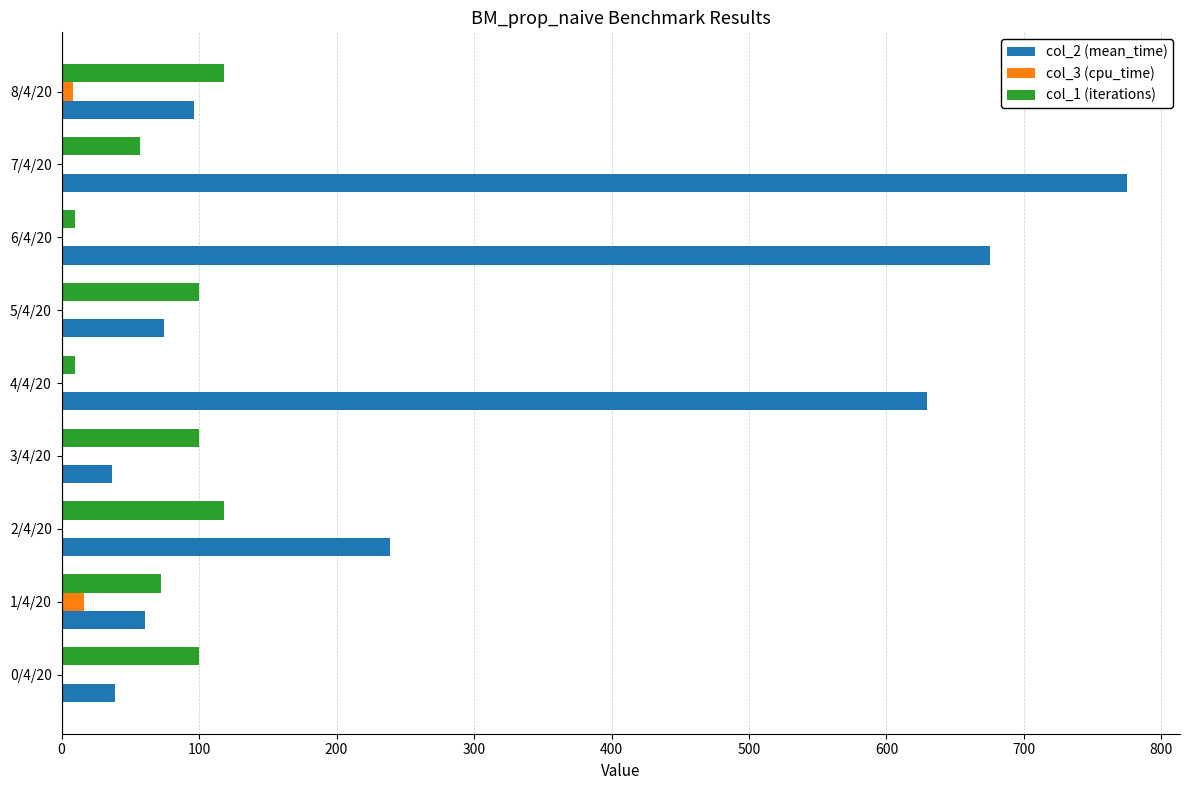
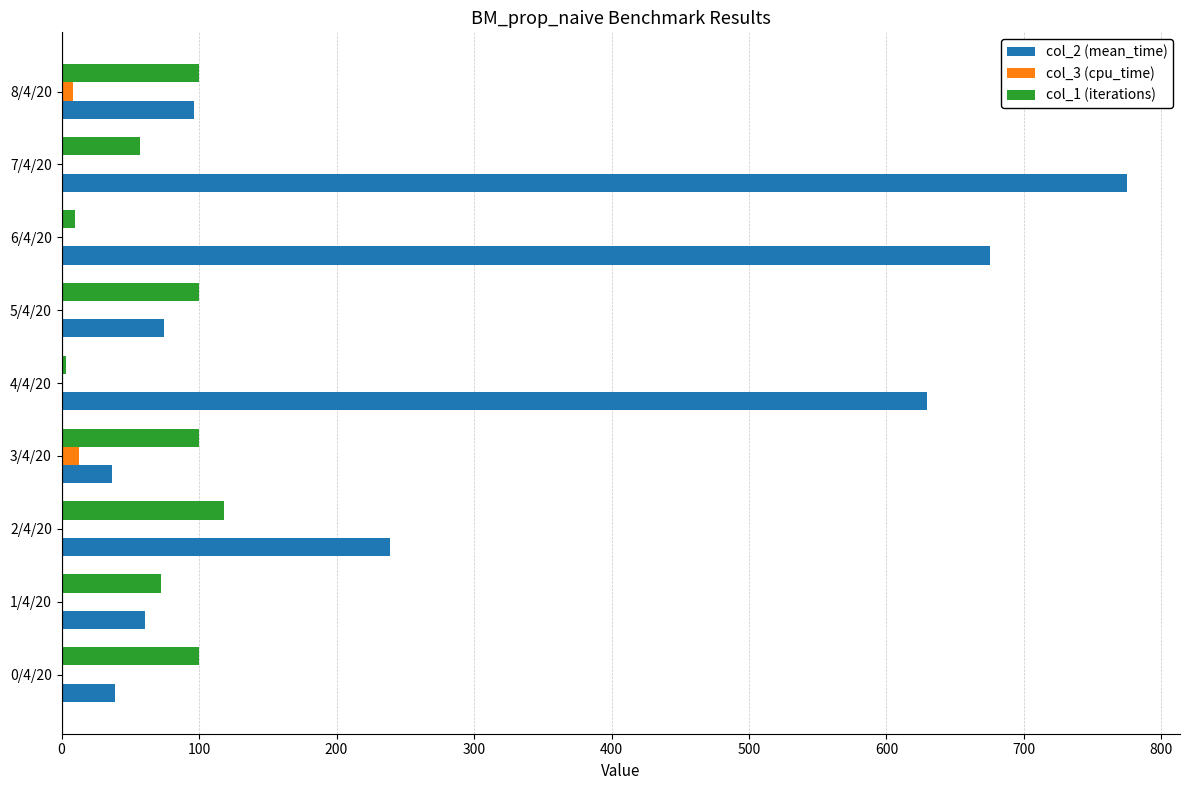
  {
    "col_2 (mean_time)": {
      "8/4/20": 96,
      "7/4/20": 775,
      "6/4/20": 676,
      "5/4/20": 75,
      "4/4/20": 630,
      "3/4/20": 37,
      "2/4/20": 239,
      "1/4/20": 61,
      "0/4/20": 39
    },
    "col_3 (cpu_time)": {
      "8/4/20": 9,
-     "3/4/20": 0,
-     "1/4/20": 16
+     "3/4/20": 13,
+     "1/4/20": 1
    },
    "col_1 (iterations)": {
-     "8/4/20": 118,
+     "8/4/20": 100,
      "7/4/20": 57,
      "6/4/20": 10,
      "5/4/20": 100,
-     "4/4/20": 10,
+     "4/4/20": 3,
      "3/4/20": 100,
      "2/4/20": 118,
      "1/4/20": 72,
      "0/4/20": 100
    }
  }
